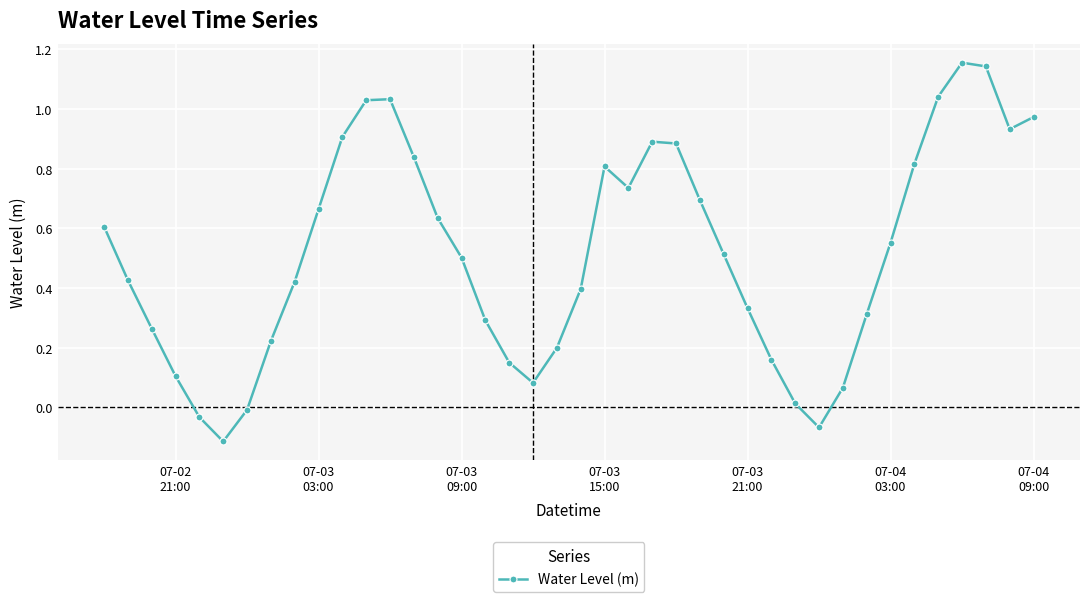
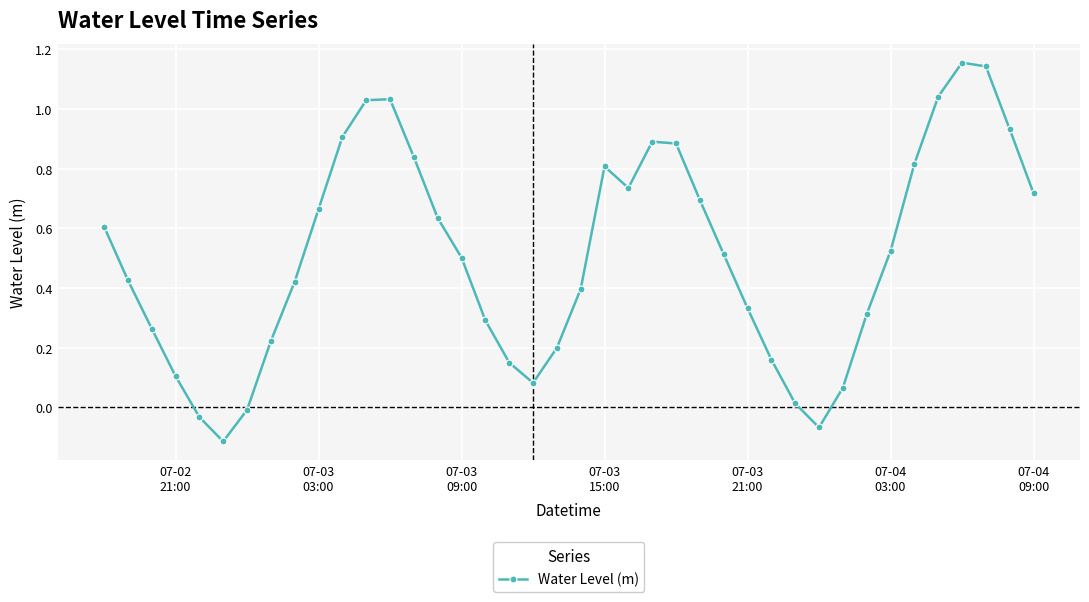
  {
    "07-02 21:00": 0.10,
    "07-03 03:00": 0.66,
    "07-03 09:00": 0.50,
    "07-03 15:00": 0.81,
    "07-03 21:00": 0.33,
-   "07-04 03:00": 0.55,
-   "07-04 09:00": 0.97
+   "07-04 03:00": 0.52,
+   "07-04 09:00": 0.72
  }
